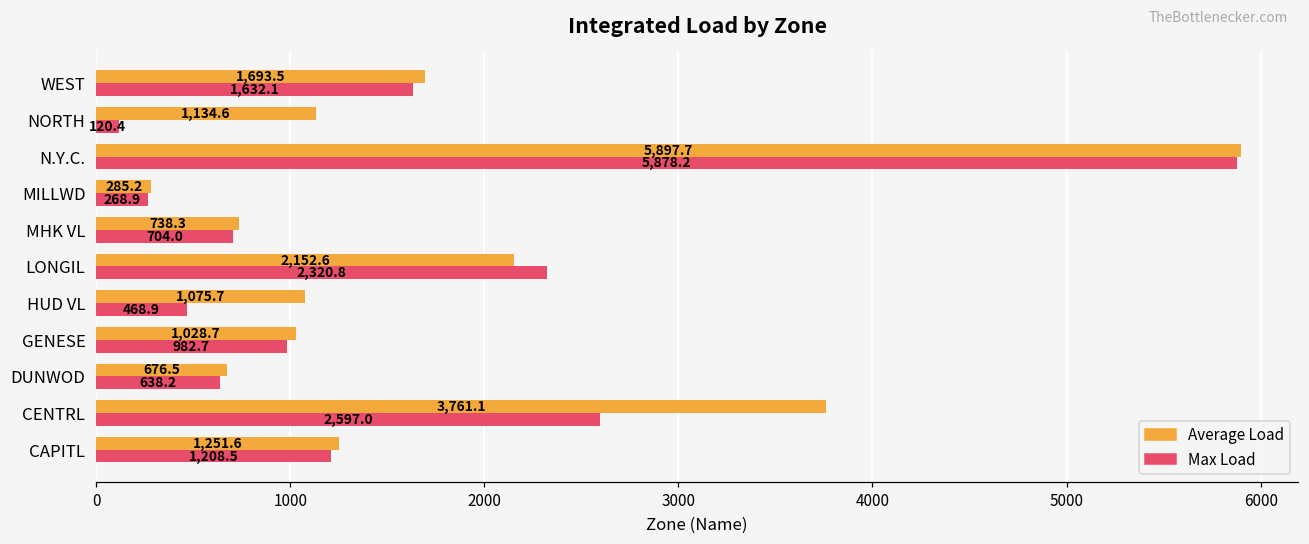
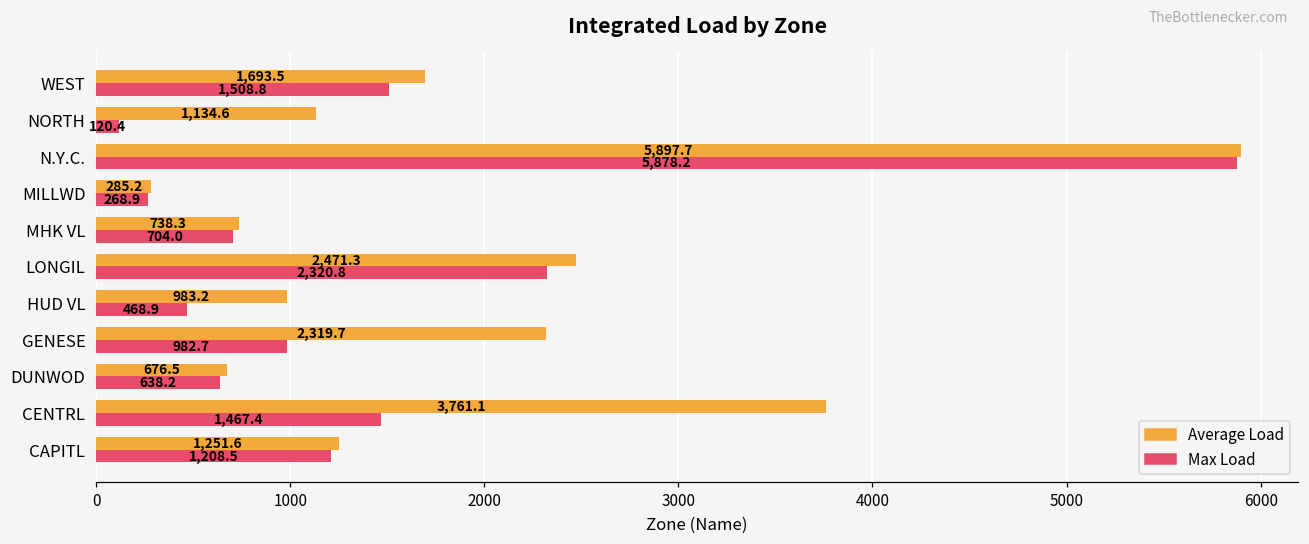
  {
    "Average Load": {
      "WEST": "1,693.5",
      "NORTH": "1,134.6",
      "N.Y.C.": "5,897.7",
      "MILLWD": "285.2",
      "MHK VL": "738.3",
-     "LONGIL": "2,152.6",
-     "HUD VL": "1,075.7",
-     "GENESE": "1,028.7",
+     "LONGIL": "2,471.3",
+     "HUD VL": "983.2",
+     "GENESE": "2,319.7",
      "DUNWOD": "676.5",
      "CENTRL": "3,761.1",
      "CAPITL": "1,251.6"
    },
    "Max Load": {
-     "WEST": "1,632.1",
+     "WEST": "1,508.8",
      "NORTH": "120.4",
      "N.Y.C.": "5,878.2",
      "MILLWD": "268.9",
      "MHK VL": "704.0",
      "LONGIL": "2,320.8",
      "HUD VL": "468.9",
      "GENESE": "982.7",
      "DUNWOD": "638.2",
-     "CENTRL": "2,597.0",
+     "CENTRL": "1,467.4",
      "CAPITL": "1,208.5"
    }
  }
